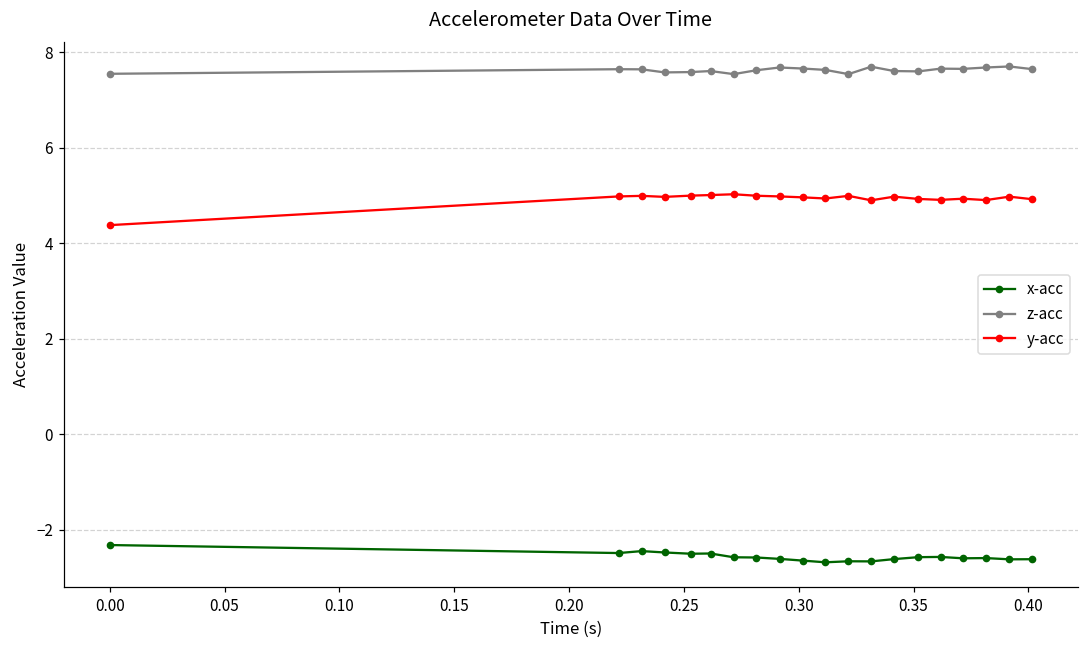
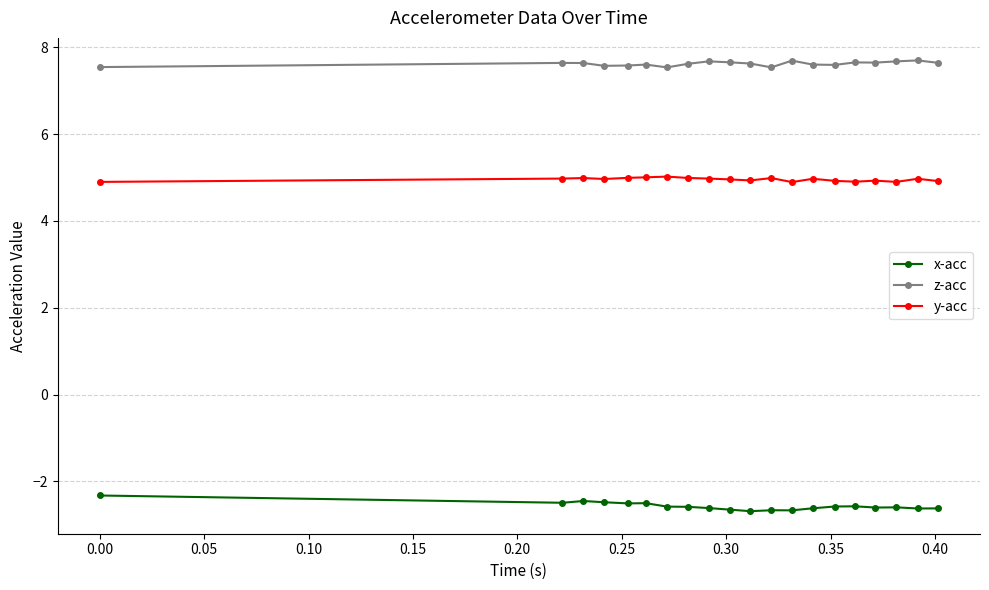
  {
    "x-acc": {
      "0.00": -2.3
    },
    "z-acc": {
      "0.00": 7.5
    },
    "y-acc": {
-     "0.00": 4.4
+     "0.00": 4.9
    }
  }
